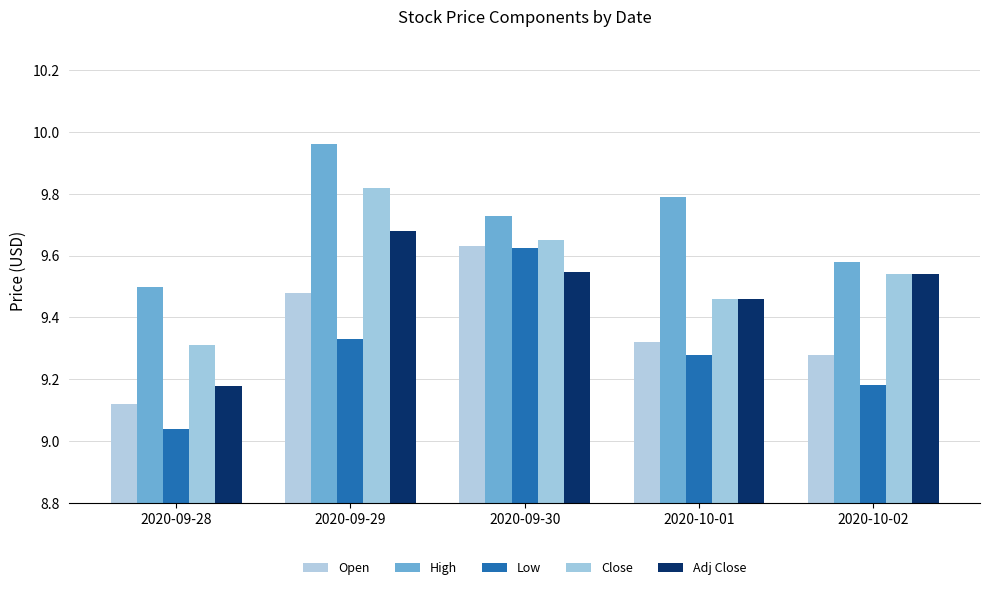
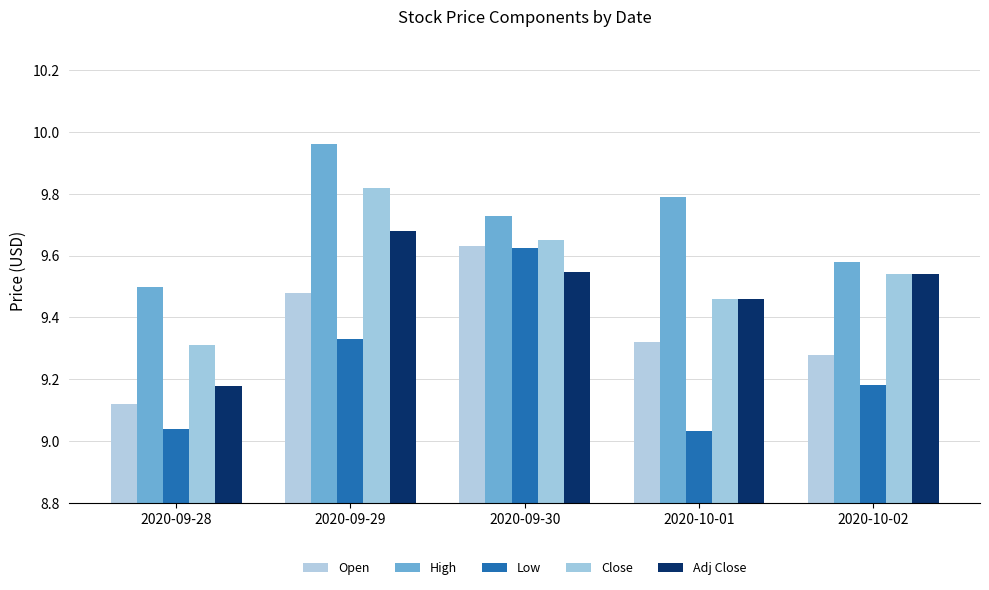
  {
    "Low": {
      "2020-09-28": 9.04,
      "2020-09-29": 9.33,
      "2020-09-30": 9.63,
-     "2020-10-01": 9.28,
+     "2020-10-01": 9.03,
      "2020-10-02": 9.18
    },
    "Adj Close": {
      "2020-09-28": 9.18,
      "2020-09-29": 9.68,
      "2020-09-30": 9.55,
      "2020-10-01": 9.46,
      "2020-10-02": 9.54
    }
  }
